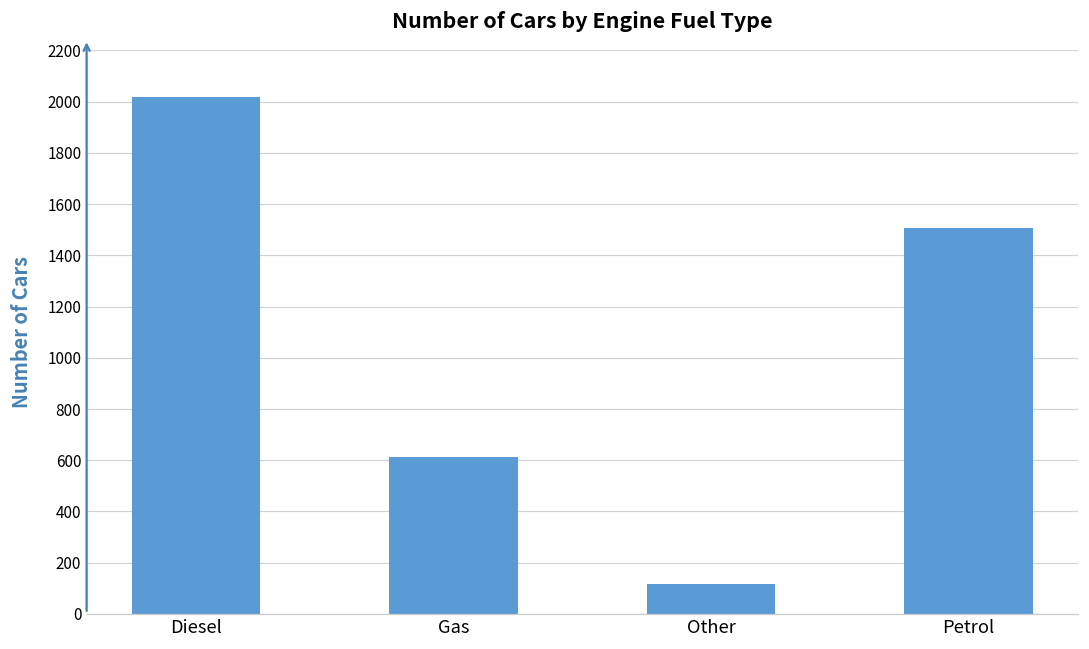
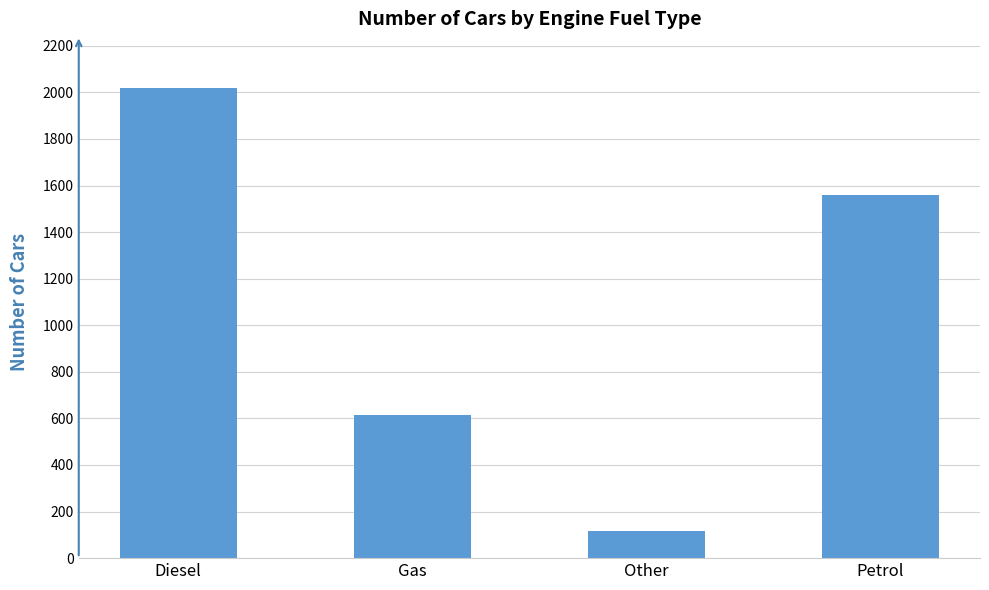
  {
    "Diesel": 2020,
    "Gas": 610,
    "Other": 120,
-   "Petrol": 1510
+   "Petrol": 1560
  }
